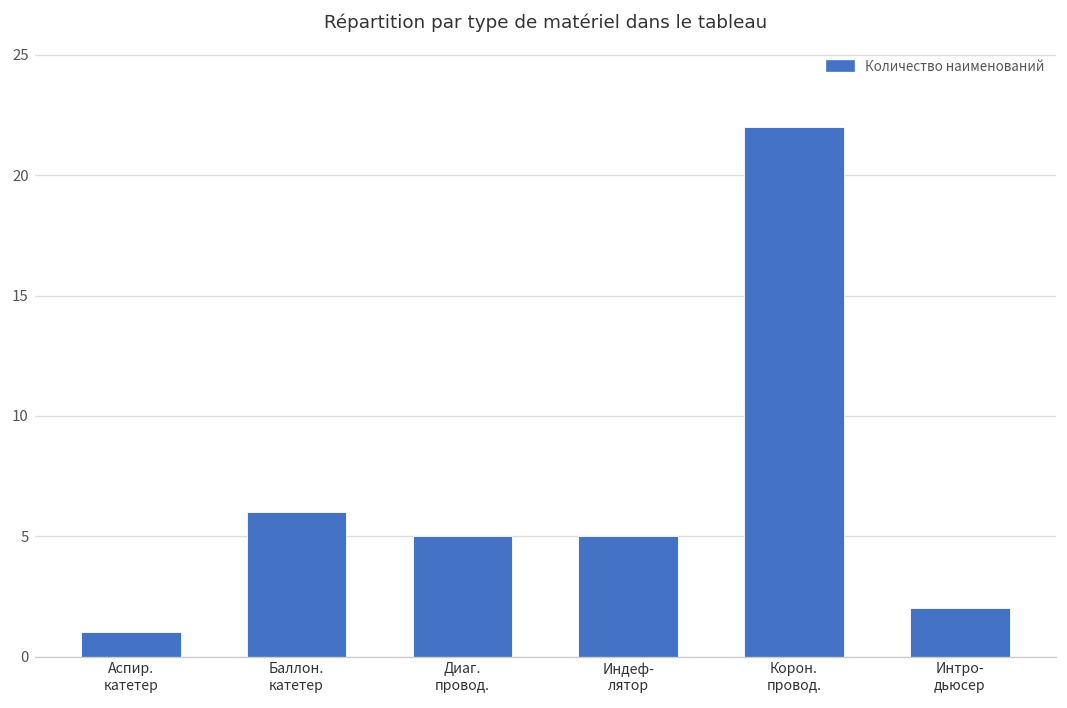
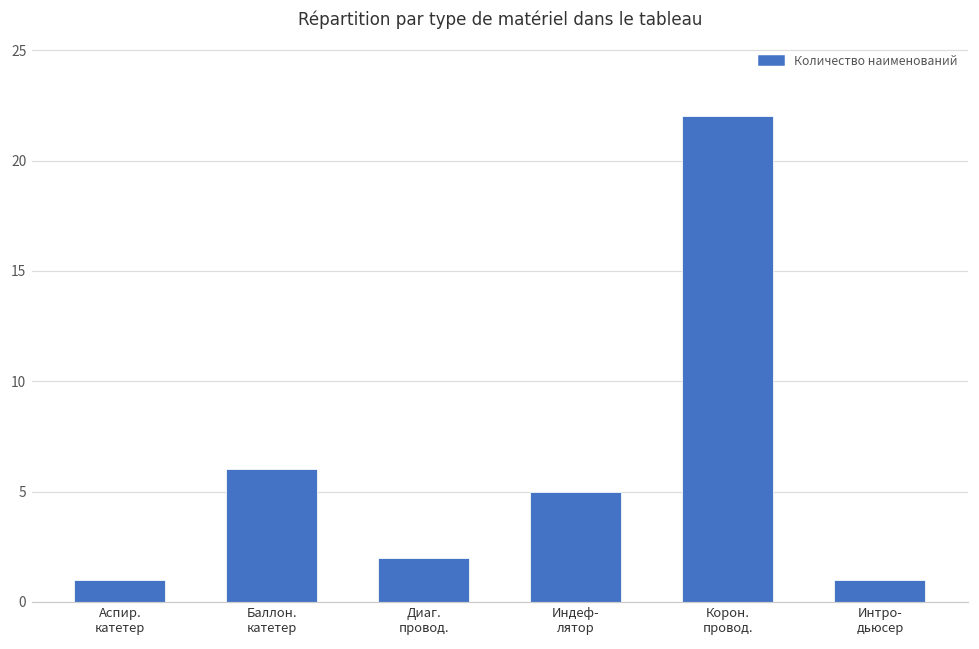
  {
    "Аспир. катетер": 1,
    "Баллон. катетер": 6,
-   "Диаг. провод.": 5,
+   "Диаг. провод.": 2,
    "Индеф- лятор": 5,
    "Корон. провод.": 22,
-   "Интро- дьюсер": 2
+   "Интро- дьюсер": 1
  }
